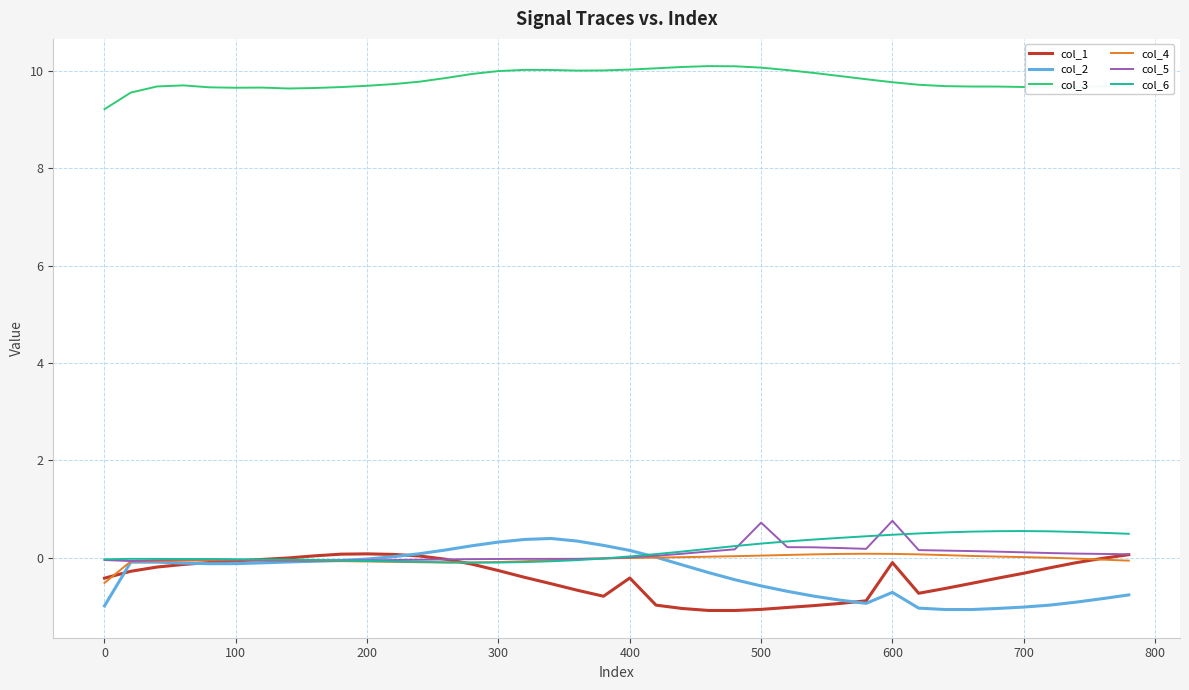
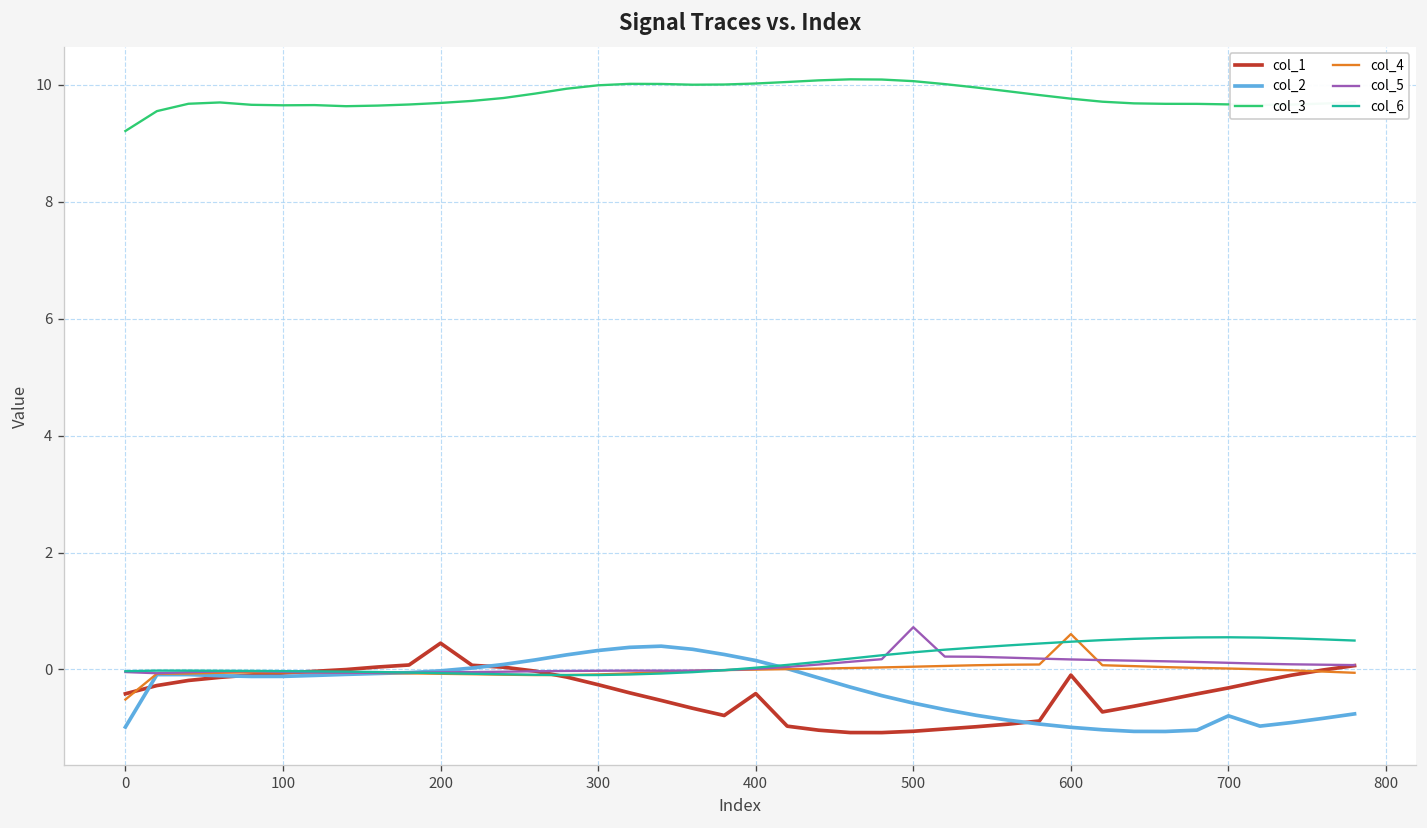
  {
    "col_1": {
      "0": -0.4,
-     "200": 0.1,
+     "200": 0.4,
      "300": -0.3,
      "400": -0.4,
      "500": -1.1,
      "600": -0.1,
      "700": -0.3
    },
    "col_2": {
      "0": -1.0,
      "100": -0.1,
      "300": 0.3,
      "400": 0.2,
      "500": -0.6,
-     "600": -0.7,
-     "700": -1.0
+     "600": -1.0,
+     "700": -0.8
    },
    "col_4": {
      "0": -0.5,
      "500": 0.0,
-     "600": 0.1,
+     "600": 0.6,
      "700": 0.0
    },
    "col_5": {
      "300": 0.0,
      "500": 0.7,
-     "600": 0.8,
+     "600": 0.2,
      "700": 0.1
    }
  }
